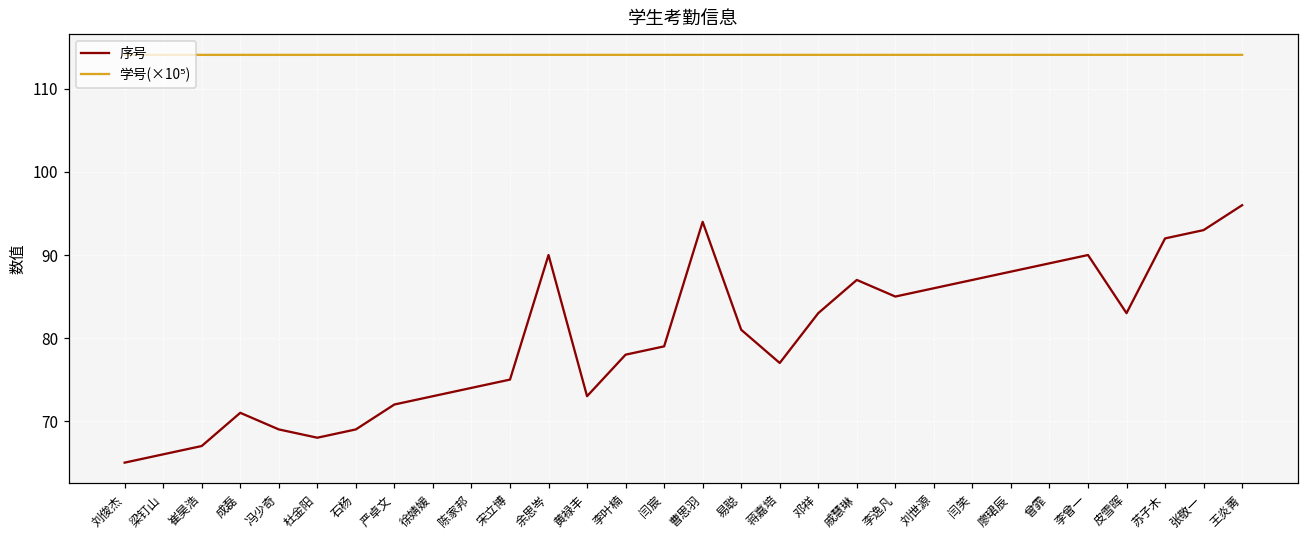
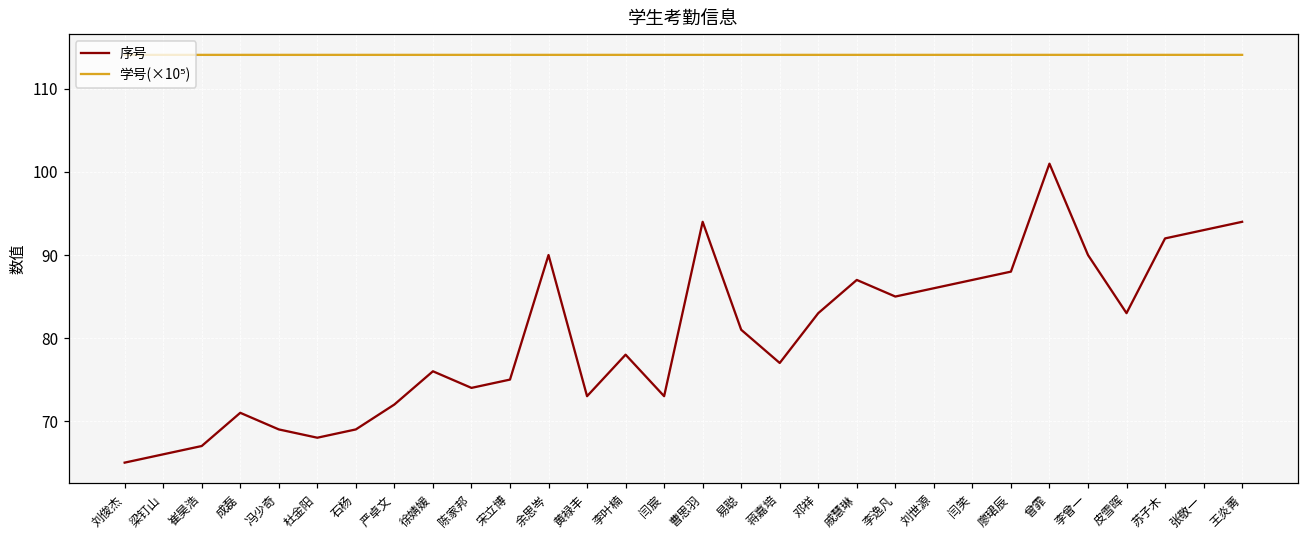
  {
    "序号": {
      "刘俊杰": 65,
      "梁钉山": 66,
      "崔昊浩": 67,
      "成磊": 71,
      "冯少奇": 69,
      "杜金阳": 68,
      "石杨": 69,
      "严卓文": 72,
-     "徐婧媛": 73,
+     "徐婧媛": 76,
      "陈家邦": 74,
      "宋立博": 75,
      "余思岑": 90,
      "黄禄丰": 73,
      "李叶楠": 78,
-     "闫宸": 79,
+     "闫宸": 73,
      "曹思羽": 94,
      "易聪": 81,
      "蒋嘉培": 77,
      "邓祥": 83,
      "戚慧琳": 87,
      "李逸凡": 85,
      "刘世源": 86,
      "闫笑": 87,
      "廖珺辰": 88,
-     "曾霏": 89,
+     "曾霏": 101,
      "李曾一": 90,
      "皮雪晖": 83,
      "苏子木": 92,
      "张敬一": 93,
-     "王炎菁": 96
+     "王炎菁": 94
    },
    "学号(×10⁵)": {
      "崔昊浩": 114,
      "成磊": 114,
      "冯少奇": 114,
      "杜金阳": 114,
      "石杨": 114,
      "严卓文": 114,
      "徐婧媛": 114,
      "陈家邦": 114,
      "宋立博": 114,
      "余思岑": 114,
      "黄禄丰": 114,
      "李叶楠": 114,
      "闫宸": 114,
      "曹思羽": 114,
      "易聪": 114,
      "蒋嘉培": 114,
      "邓祥": 114,
      "戚慧琳": 114,
      "李逸凡": 114,
      "刘世源": 114,
      "闫笑": 114,
      "廖珺辰": 114,
      "曾霏": 114,
      "李曾一": 114,
      "皮雪晖": 114,
      "苏子木": 114,
      "张敬一": 114,
      "王炎菁": 114
    }
  }
